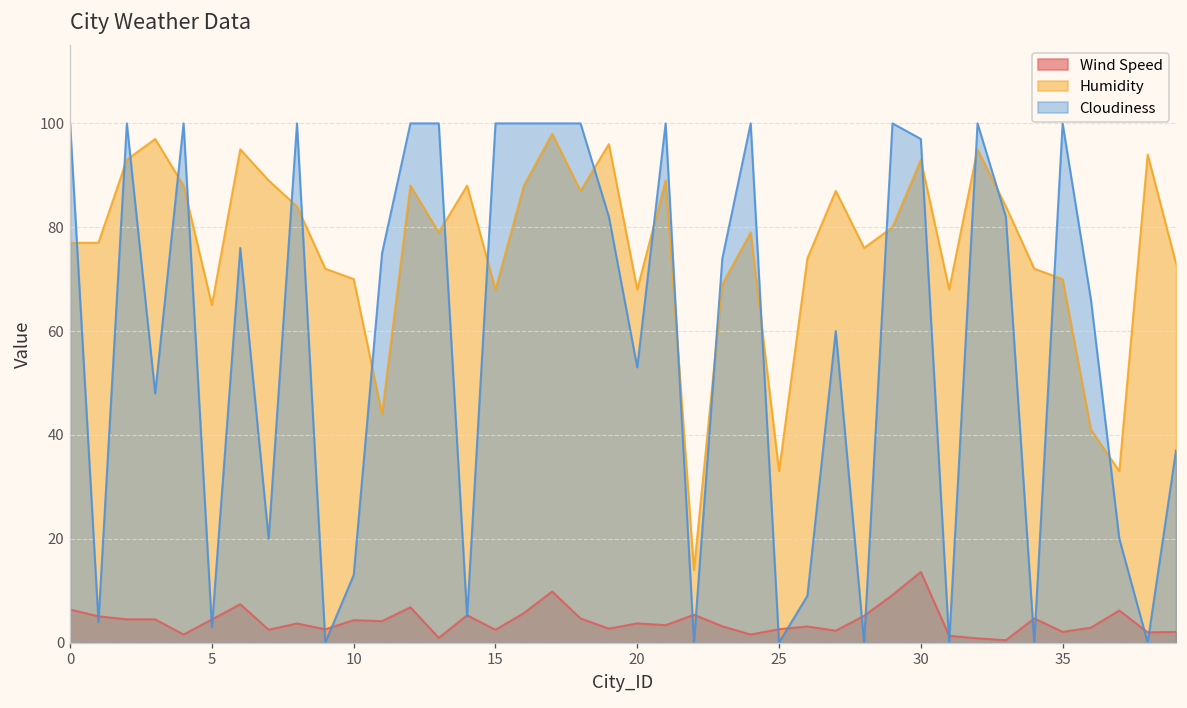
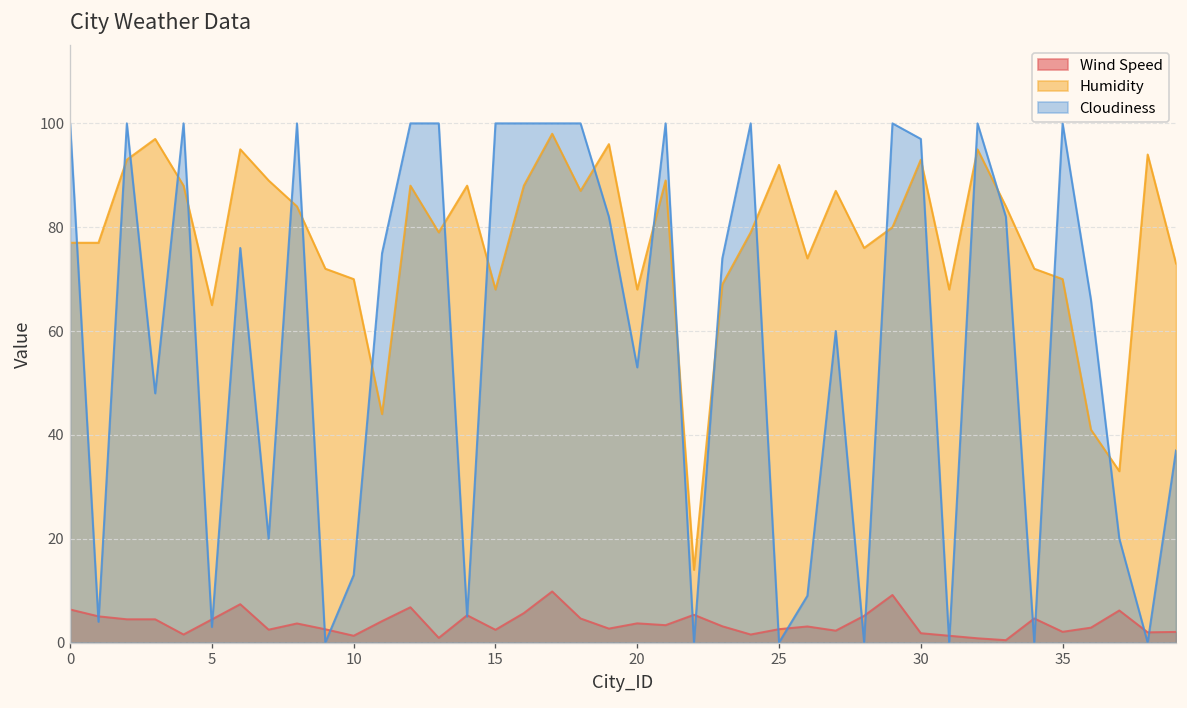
  {
    "Wind Speed": {
      "0": 6,
      "5": 4,
-     "10": 4,
+     "10": 1,
      "15": 2,
      "20": 4,
      "25": 3,
-     "30": 14,
+     "30": 2,
      "35": 2
    },
    "Humidity": {
      "0": 77,
      "5": 65,
      "10": 70,
      "15": 68,
      "20": 68,
-     "25": 33,
+     "25": 92,
      "30": 93,
      "35": 70
    },
    "Cloudiness": {
      "0": 100,
      "5": 3,
      "10": 13,
      "15": 100,
      "20": 53,
      "25": 0,
      "30": 97
    }
  }
